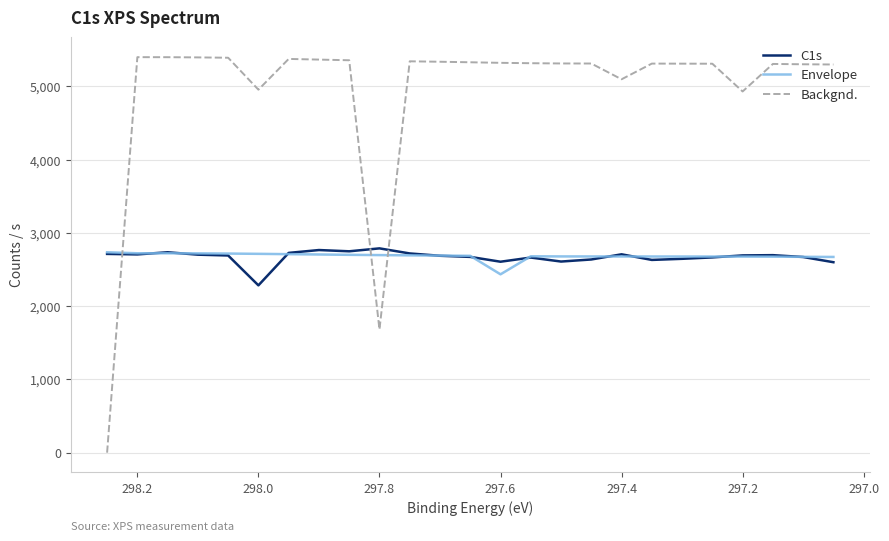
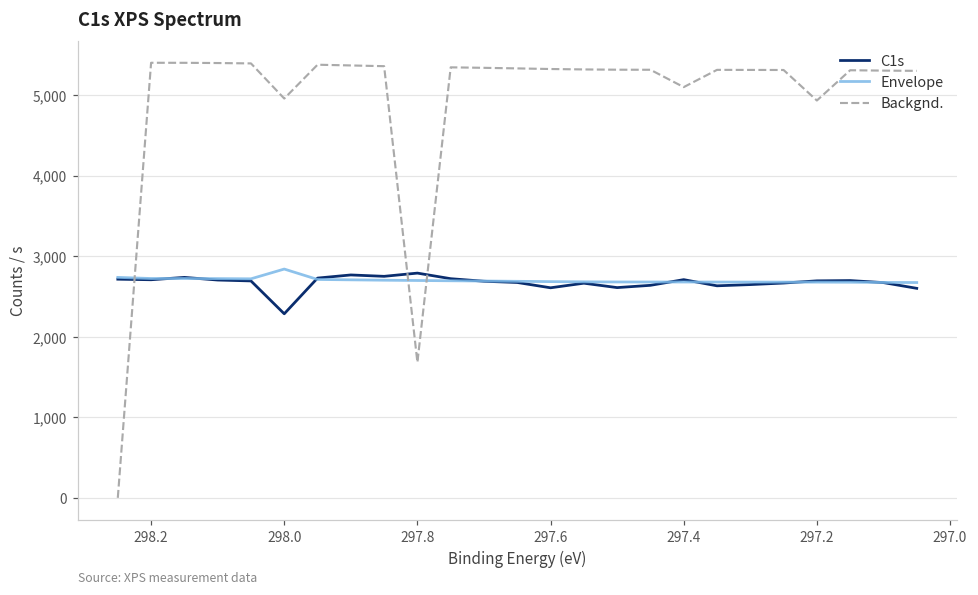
  {
    "C1s": {
      "298.0": "2,300",
      "297.8": "2,800",
      "297.6": "2,600"
    },
    "Envelope": {
-     "298.0": "2,700",
+     "298.0": "2,800",
      "297.8": "2,700",
-     "297.6": "2,400"
+     "297.6": "2,700"
    },
    "Backgnd.": {
      "298.2": "5,400",
      "298.0": "5,000",
      "297.8": "1,700",
      "297.6": "5,300",
      "297.4": "5,100",
      "297.2": "4,900"
    }
  }
